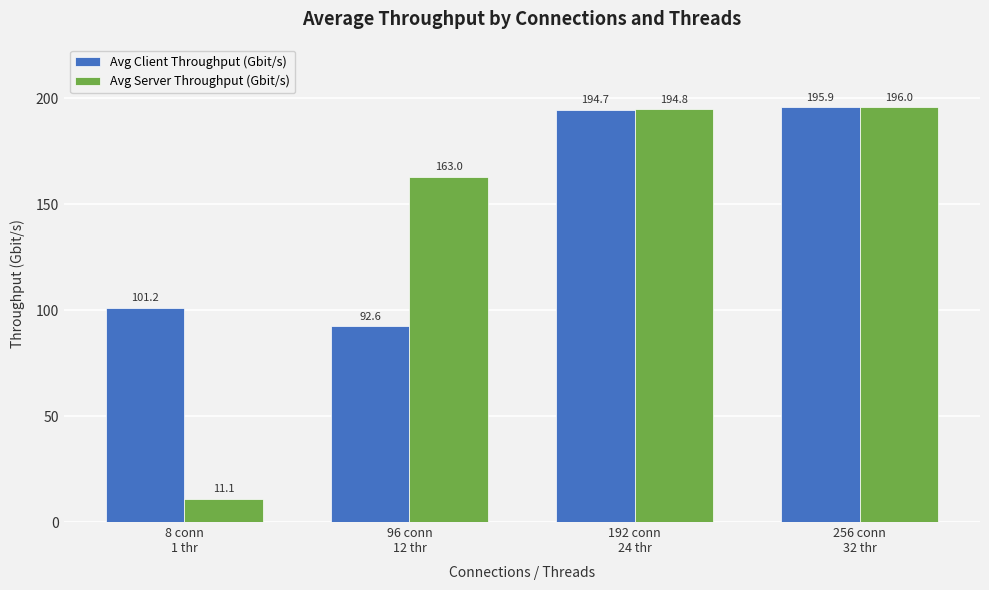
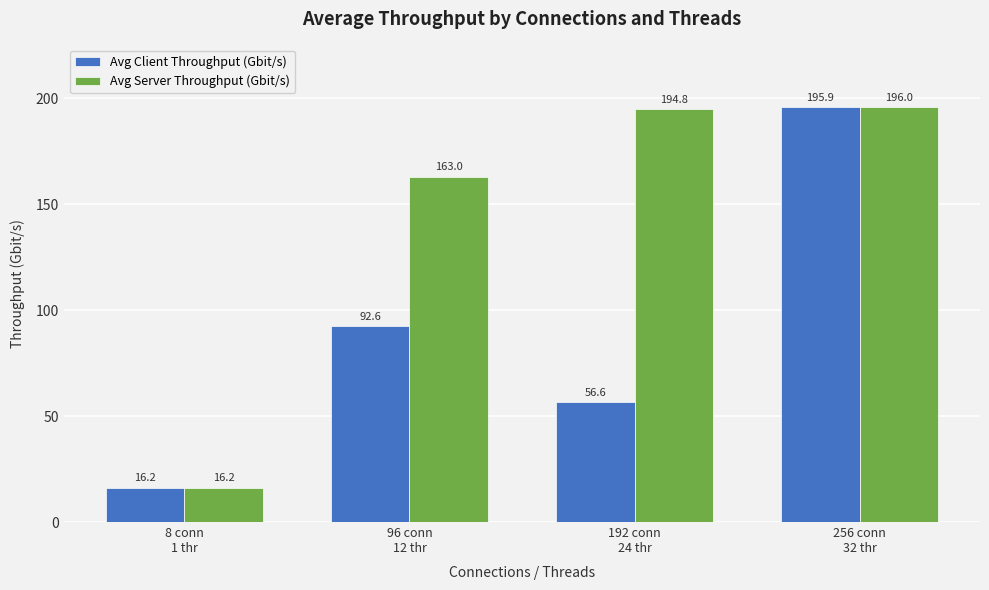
  {
    "Avg Client Throughput (Gbit/s)": {
-     "8 conn 1 thr": 101.2,
+     "8 conn 1 thr": 16.2,
      "96 conn 12 thr": 92.6,
-     "192 conn 24 thr": 194.7,
+     "192 conn 24 thr": 56.6,
      "256 conn 32 thr": 195.9
    },
    "Avg Server Throughput (Gbit/s)": {
-     "8 conn 1 thr": 11.1,
+     "8 conn 1 thr": 16.2,
      "96 conn 12 thr": 163.0,
      "192 conn 24 thr": 194.8,
      "256 conn 32 thr": 196.0
    }
  }
